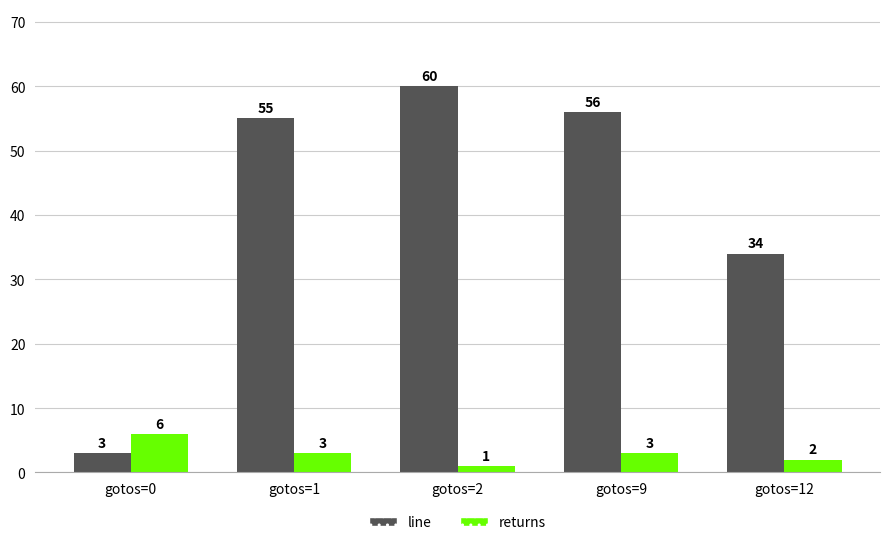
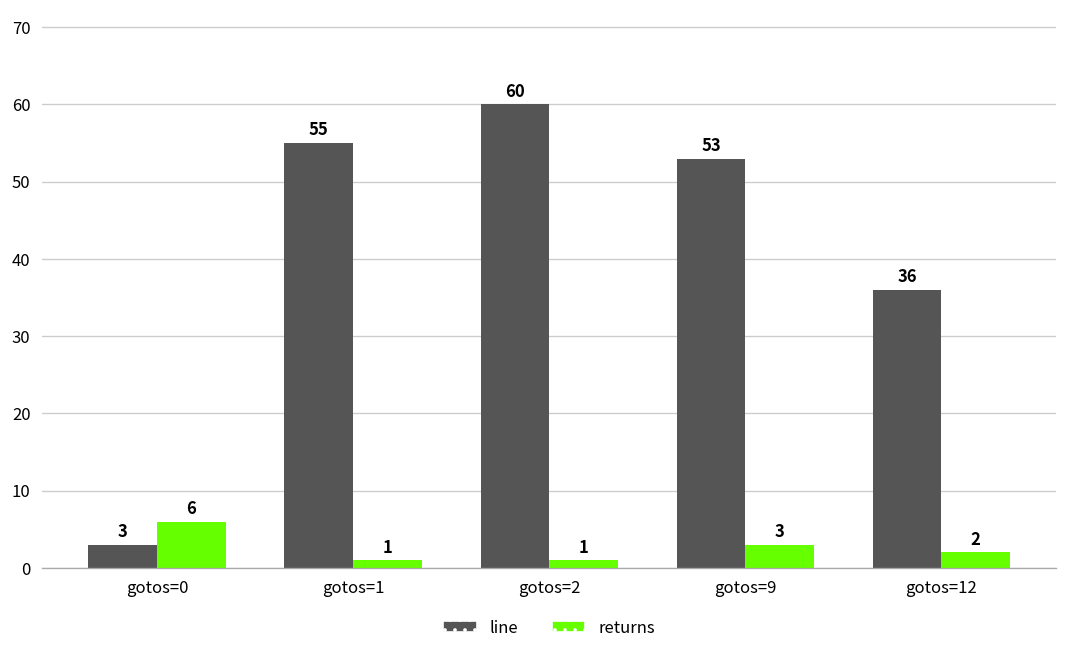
  {
    "line": {
      "gotos=0": 3,
      "gotos=1": 55,
      "gotos=2": 60,
-     "gotos=9": 56,
-     "gotos=12": 34
+     "gotos=9": 53,
+     "gotos=12": 36
    },
    "returns": {
      "gotos=0": 6,
-     "gotos=1": 3,
+     "gotos=1": 1,
      "gotos=2": 1,
      "gotos=9": 3,
      "gotos=12": 2
    }
  }
